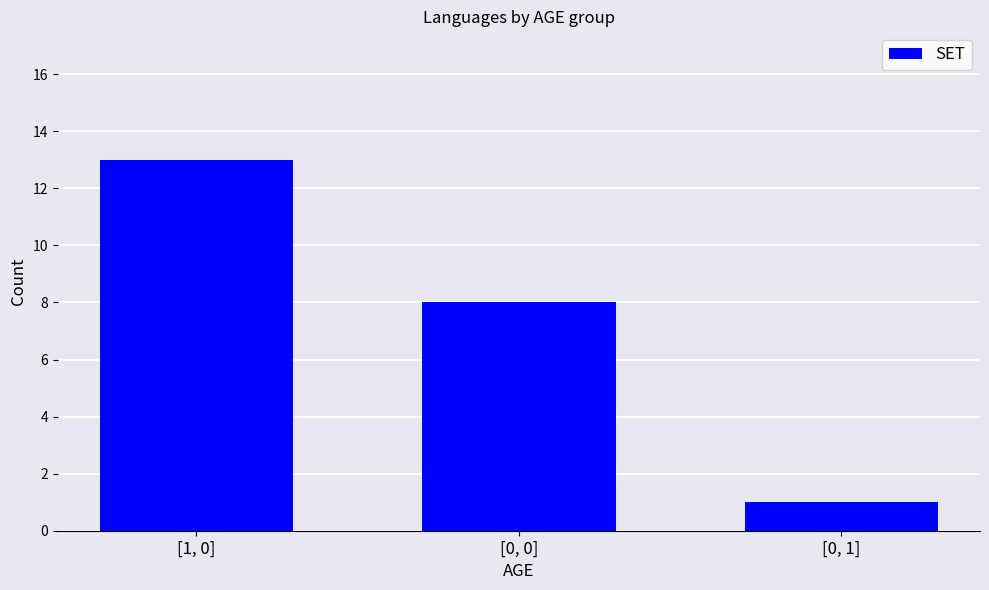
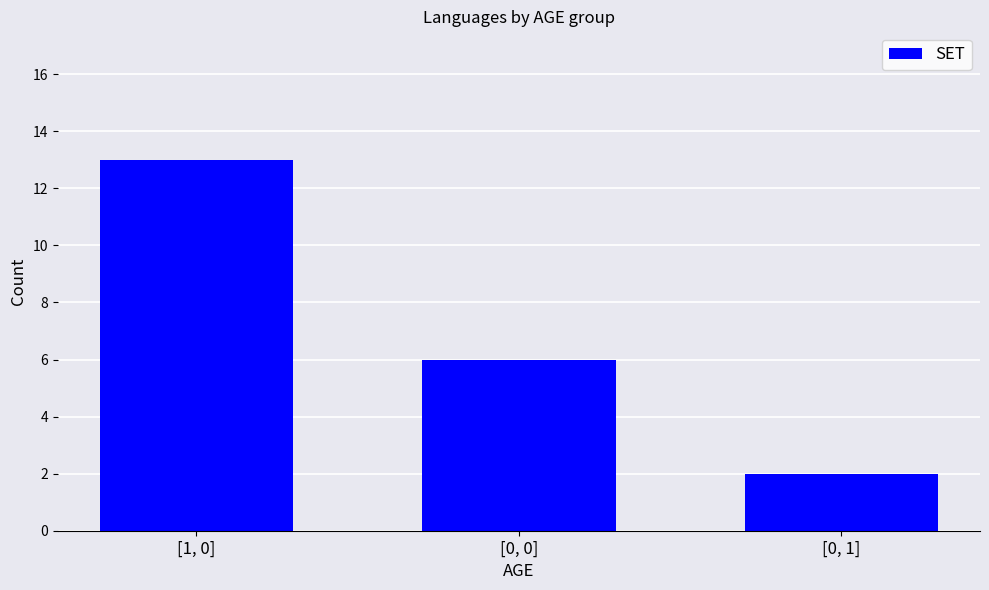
  {
    "[1, 0]": 13,
-   "[0, 0]": 8,
-   "[0, 1]": 1
+   "[0, 0]": 6,
+   "[0, 1]": 2
  }
